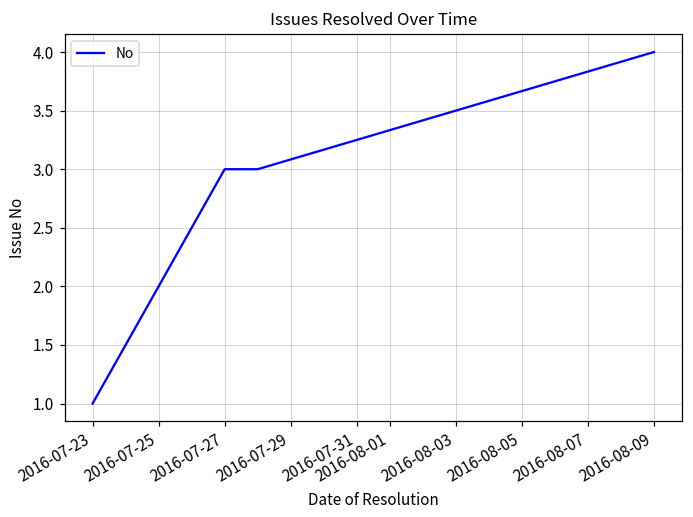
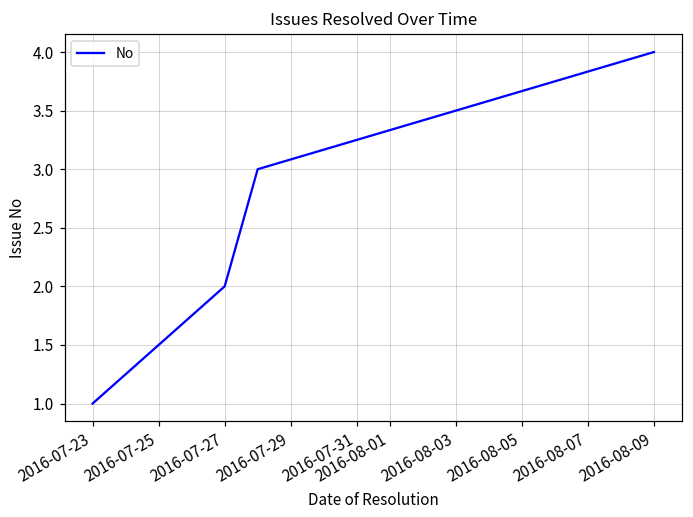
  {
    "2016-07-23": 1,
-   "2016-07-27": 3,
+   "2016-07-27": 2,
    "2016-08-09": 4
  }
